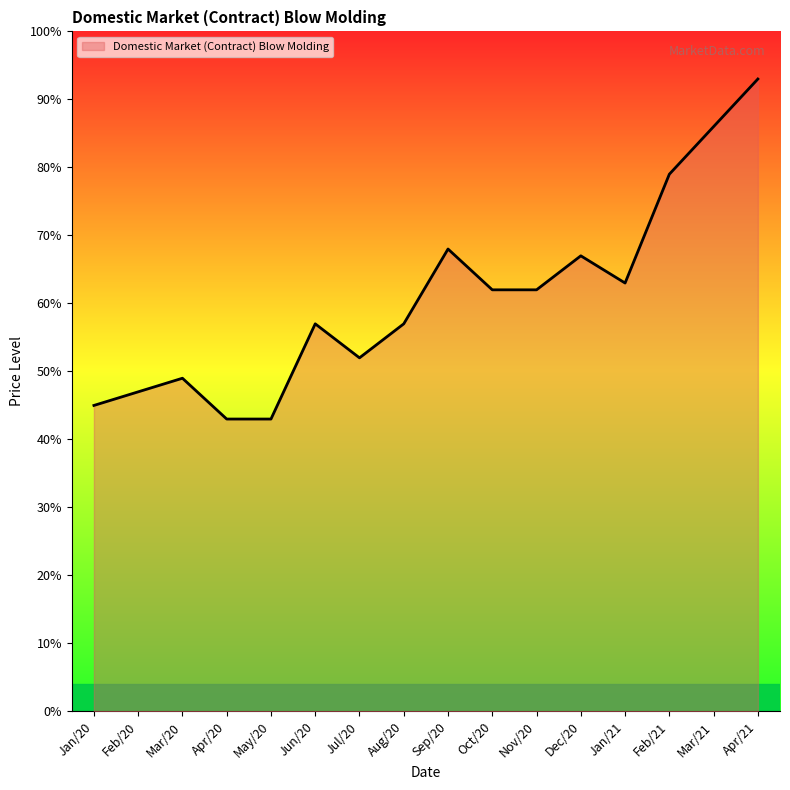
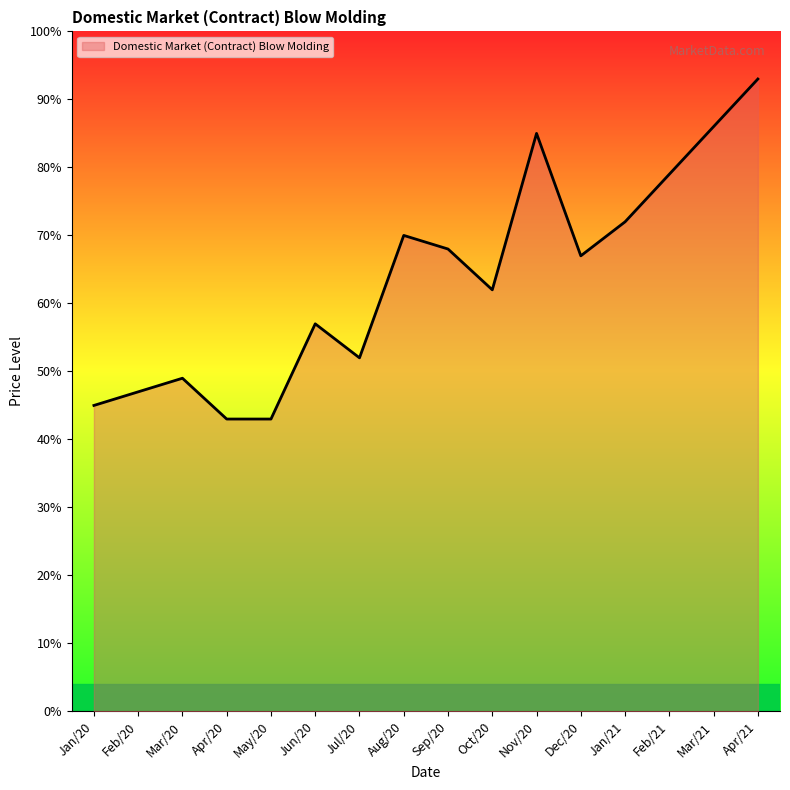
  {
    "Jan/20": "45%",
    "Feb/20": "47%",
    "Mar/20": "49%",
    "Apr/20": "43%",
    "May/20": "43%",
    "Jun/20": "57%",
    "Jul/20": "52%",
-   "Aug/20": "57%",
+   "Aug/20": "70%",
    "Sep/20": "68%",
    "Oct/20": "62%",
-   "Nov/20": "62%",
+   "Nov/20": "85%",
    "Dec/20": "67%",
-   "Jan/21": "63%",
+   "Jan/21": "72%",
    "Feb/21": "79%",
    "Mar/21": "86%",
    "Apr/21": "93%"
  }
